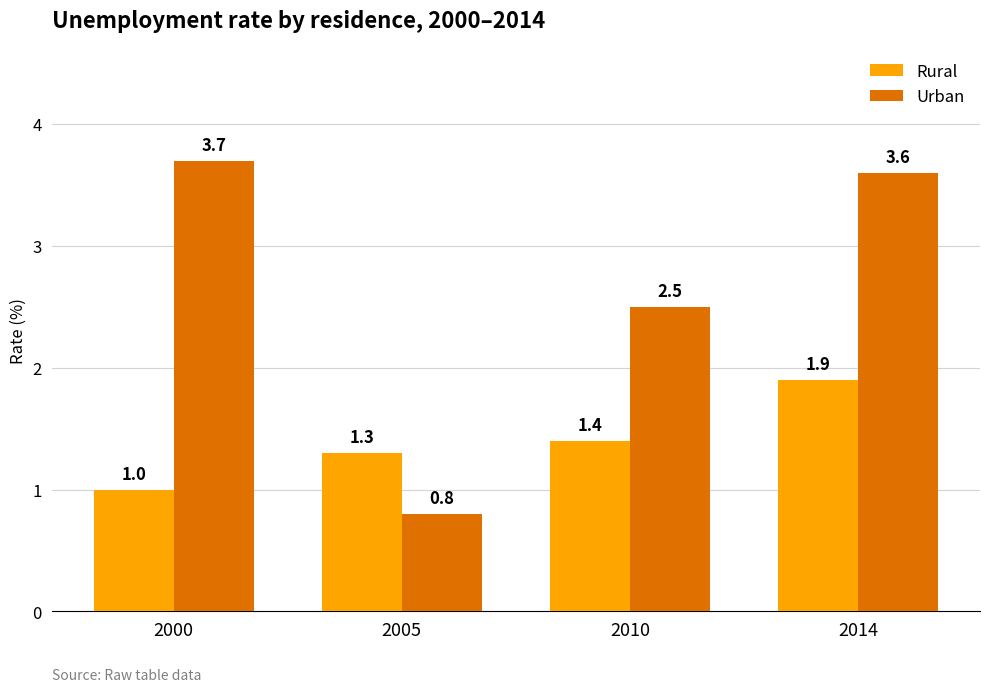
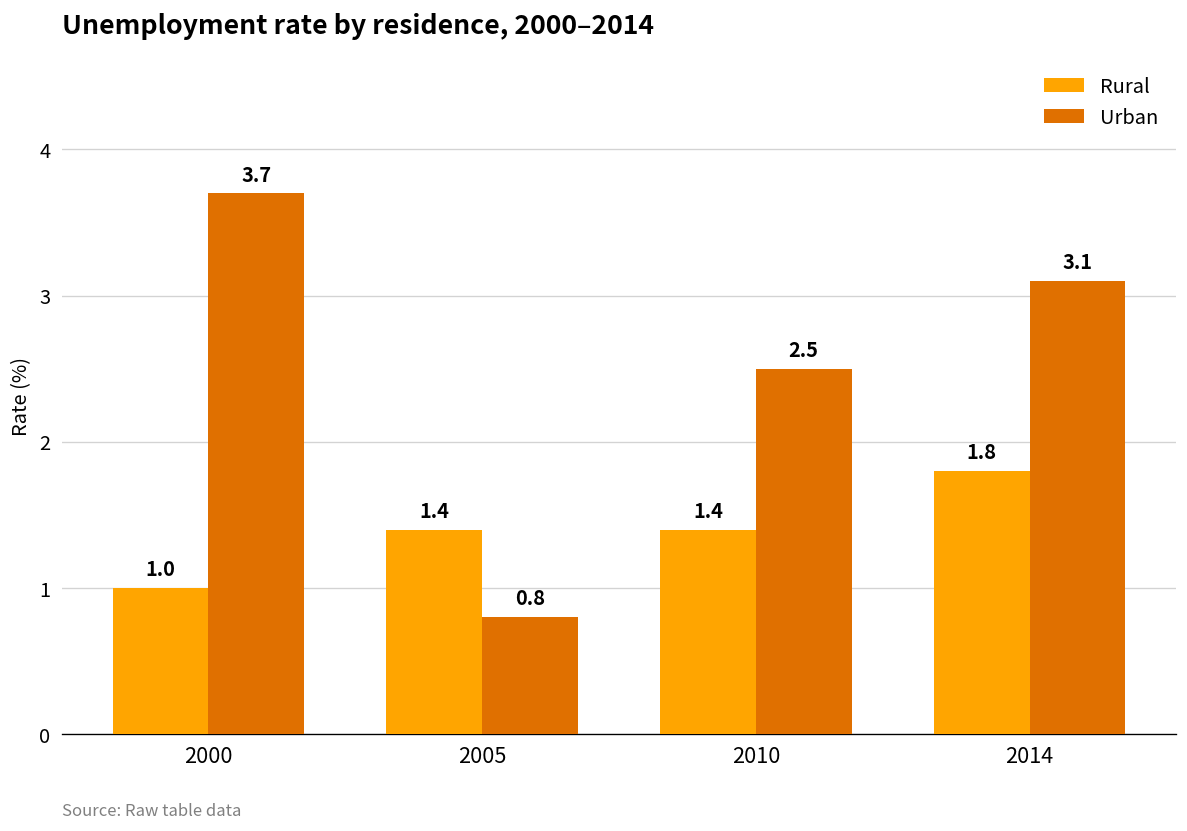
  {
    "Rural": {
      "2000": 1.0,
-     "2005": 1.3,
+     "2005": 1.4,
      "2010": 1.4,
-     "2014": 1.9
+     "2014": 1.8
    },
    "Urban": {
      "2000": 3.7,
      "2005": 0.8,
      "2010": 2.5,
-     "2014": 3.6
+     "2014": 3.1
    }
  }
